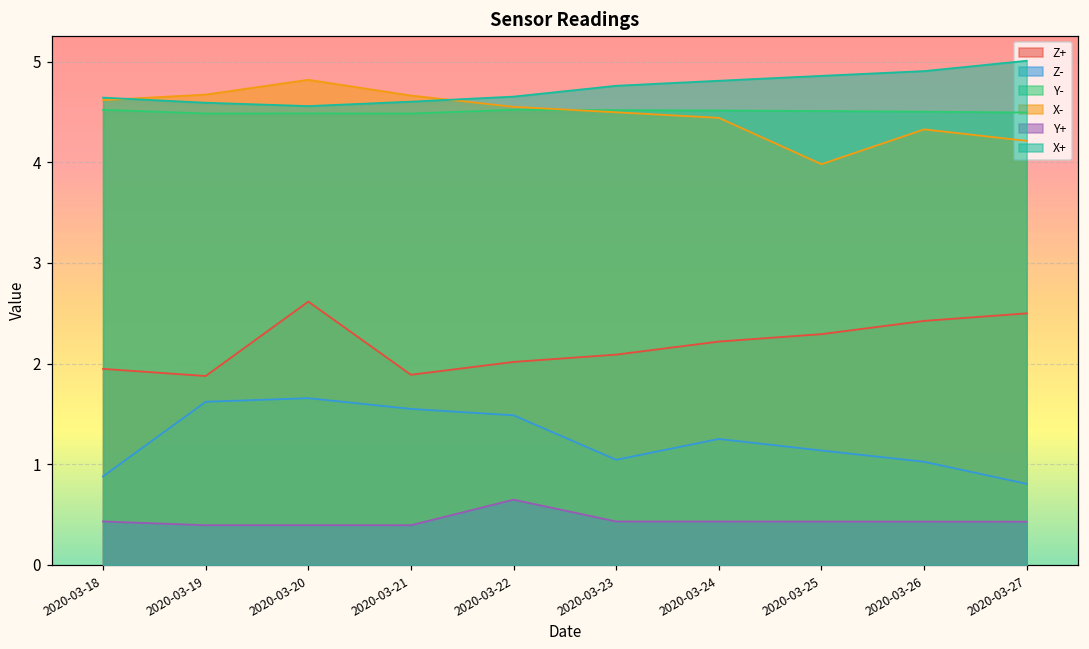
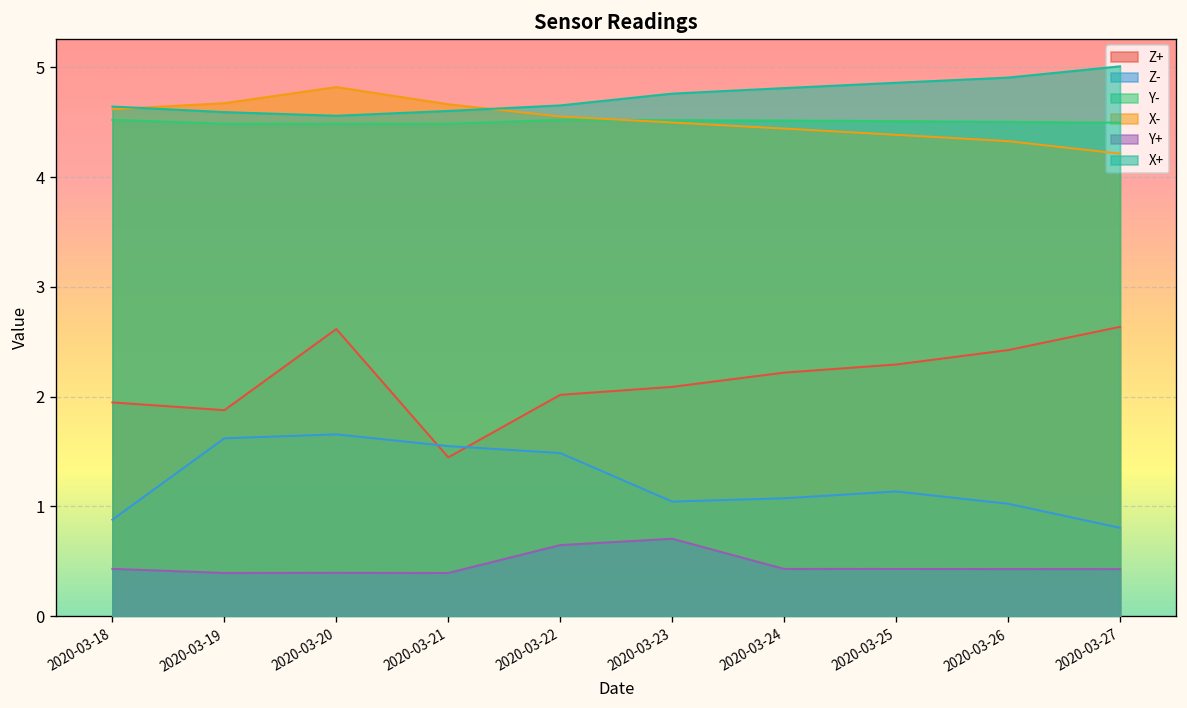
  {
    "Z+": {
      "2020-03-18": 1.9,
      "2020-03-19": 1.9,
      "2020-03-20": 2.6,
-     "2020-03-21": 1.9,
+     "2020-03-21": 1.4,
      "2020-03-22": 2.0,
      "2020-03-23": 2.1,
      "2020-03-24": 2.2,
      "2020-03-25": 2.3,
      "2020-03-26": 2.4,
-     "2020-03-27": 2.5
+     "2020-03-27": 2.6
    },
    "Z-": {
      "2020-03-18": 0.9,
      "2020-03-19": 1.6,
      "2020-03-20": 1.7,
      "2020-03-21": 1.5,
      "2020-03-22": 1.5,
      "2020-03-23": 1.0,
-     "2020-03-24": 1.3,
+     "2020-03-24": 1.1,
      "2020-03-25": 1.1,
      "2020-03-26": 1.0,
      "2020-03-27": 0.8
    },
    "X-": {
      "2020-03-19": 4.7,
      "2020-03-20": 4.8,
      "2020-03-21": 4.7,
      "2020-03-22": 4.6,
      "2020-03-24": 4.4,
-     "2020-03-25": 4.0,
+     "2020-03-25": 4.4,
      "2020-03-26": 4.3
    },
    "Y+": {
      "2020-03-18": 0.4,
      "2020-03-19": 0.4,
      "2020-03-20": 0.4,
      "2020-03-21": 0.4,
      "2020-03-22": 0.6,
-     "2020-03-23": 0.4,
+     "2020-03-23": 0.7,
      "2020-03-24": 0.4,
      "2020-03-25": 0.4,
      "2020-03-26": 0.4,
      "2020-03-27": 0.4
    }
  }
